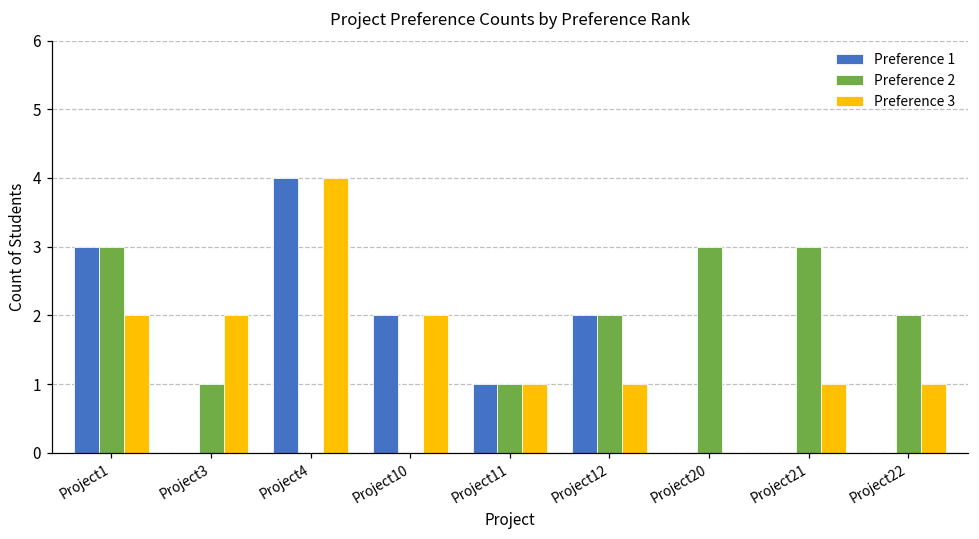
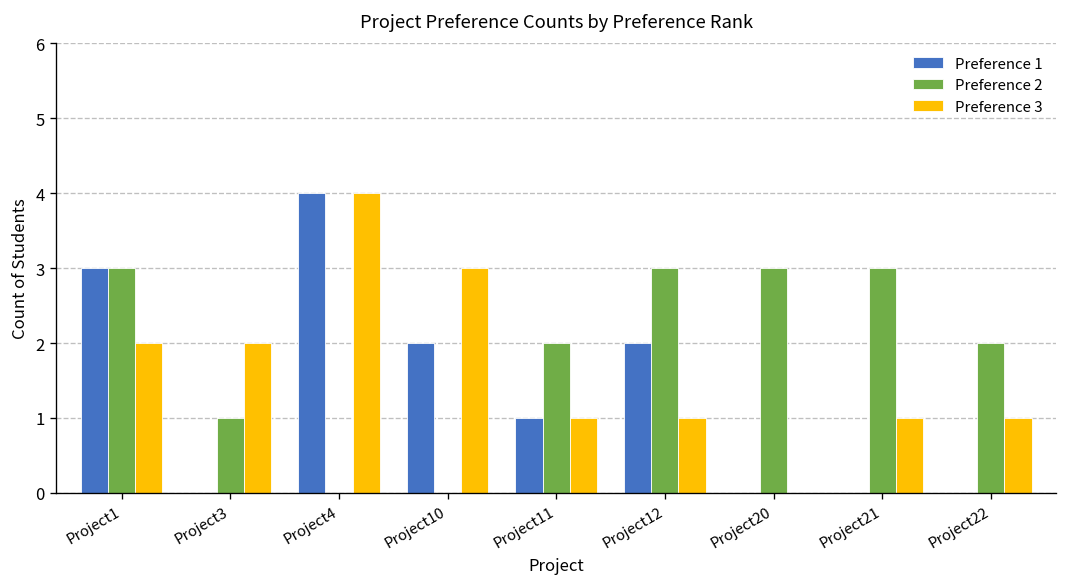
  {
    "Preference 1": {
      "Project1": 3,
      "Project3": 0,
      "Project4": 4,
      "Project10": 2,
      "Project11": 1,
      "Project12": 2,
      "Project20": 0,
      "Project21": 0,
      "Project22": 0
    },
    "Preference 2": {
      "Project1": 3,
      "Project3": 1,
      "Project4": 0,
      "Project10": 0,
-     "Project11": 1,
-     "Project12": 2,
+     "Project11": 2,
+     "Project12": 3,
      "Project20": 3,
      "Project21": 3,
      "Project22": 2
    },
    "Preference 3": {
      "Project1": 2,
      "Project3": 2,
      "Project4": 4,
-     "Project10": 2,
+     "Project10": 3,
      "Project11": 1,
      "Project12": 1,
      "Project20": 0,
      "Project21": 1,
      "Project22": 1
    }
  }
